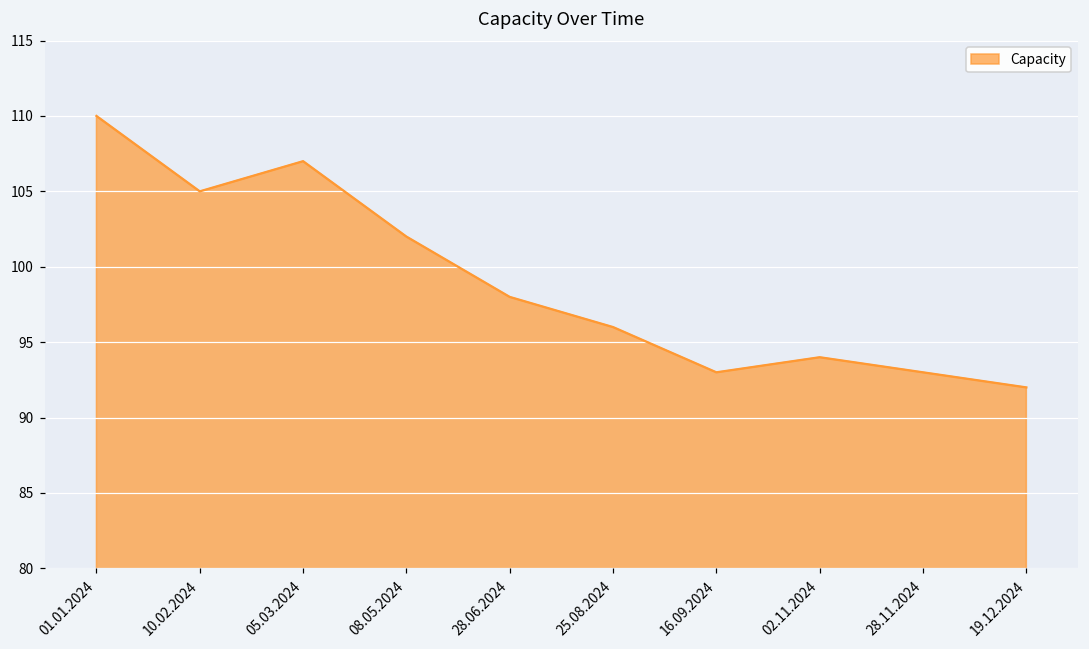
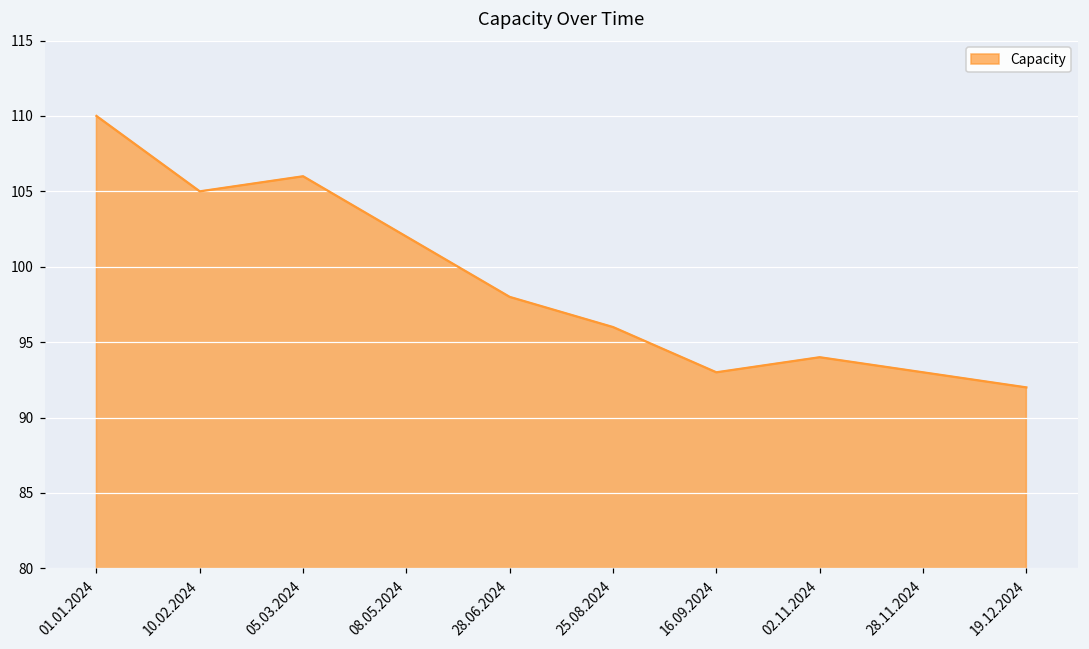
  {
    "01.01.2024": 110,
    "10.02.2024": 105,
-   "05.03.2024": 107,
+   "05.03.2024": 106,
    "08.05.2024": 102,
    "28.06.2024": 98,
    "25.08.2024": 96,
    "16.09.2024": 93,
    "02.11.2024": 94,
    "28.11.2024": 93,
    "19.12.2024": 92
  }
